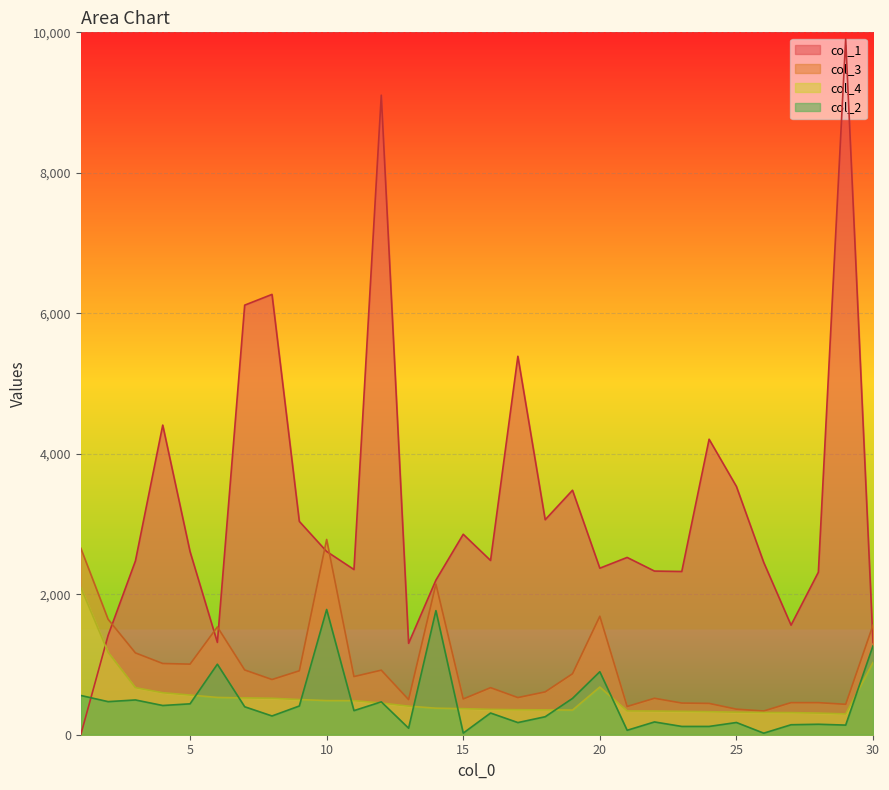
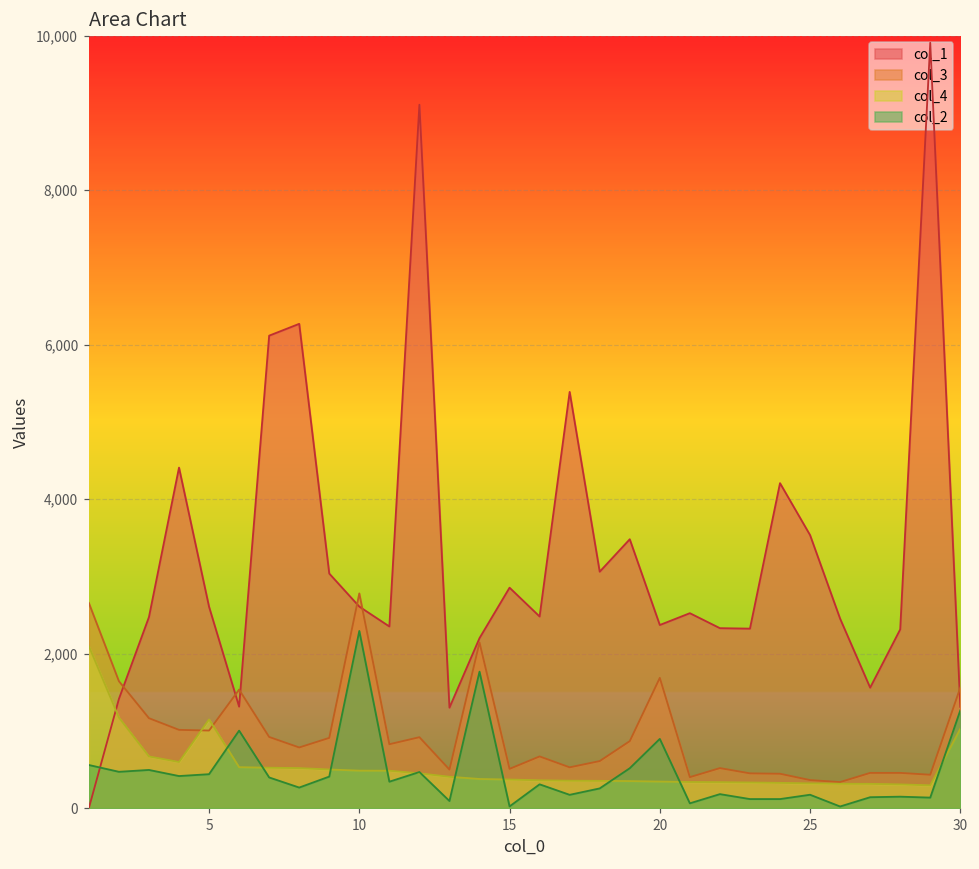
  {
    "col_4": {
-     "5": "600",
+     "5": "1,100",
      "10": "500",
      "15": "400",
-     "20": "700",
+     "20": "300",
      "25": "300",
      "30": "1,000"
    },
    "col_2": {
      "5": "400",
-     "10": "1,800",
+     "10": "2,300",
      "15": "0",
      "20": "900",
      "25": "200",
      "30": "1,300"
    }
  }
